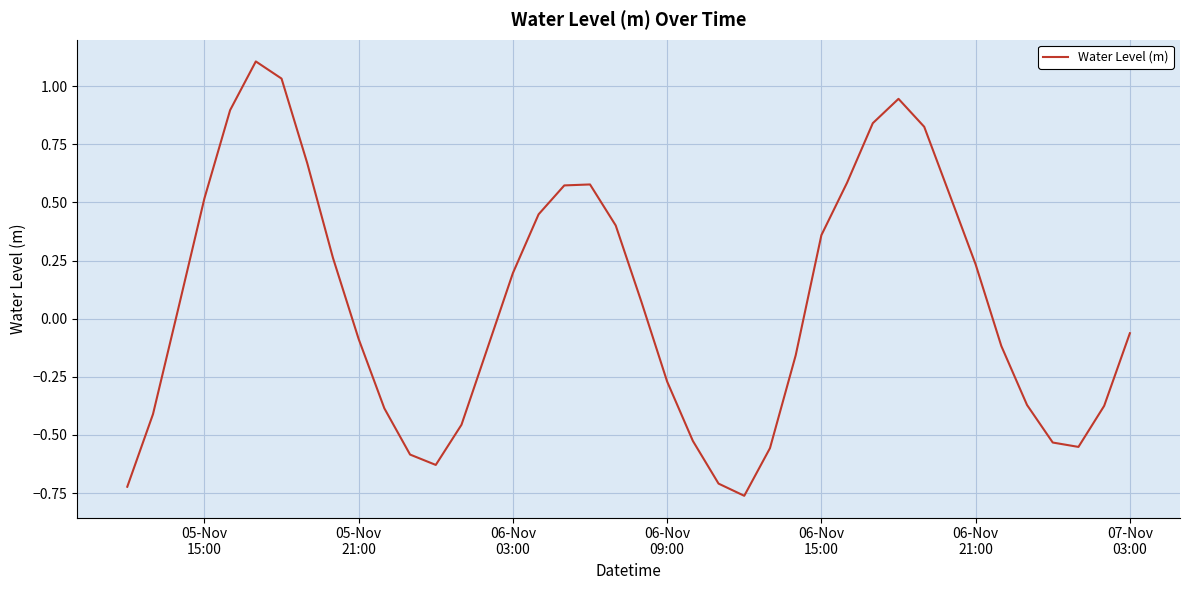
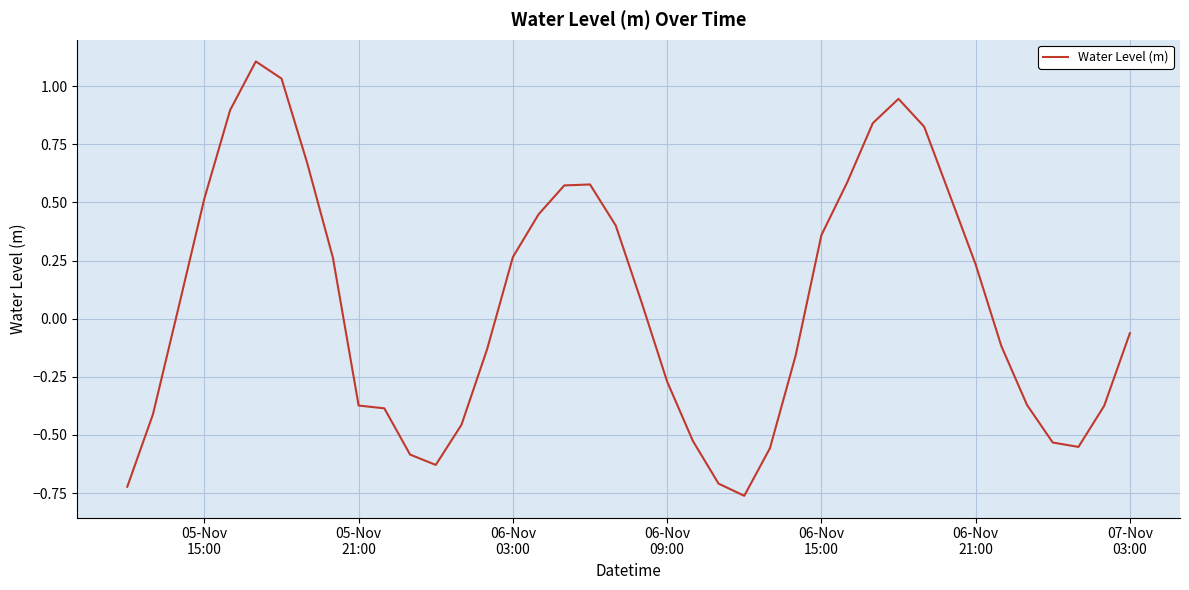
  {
    "05-Nov 15:00": 0.52,
-   "05-Nov 21:00": -0.09,
-   "06-Nov 03:00": 0.20,
+   "05-Nov 21:00": -0.37,
+   "06-Nov 03:00": 0.26,
    "06-Nov 09:00": -0.27,
    "06-Nov 15:00": 0.36,
    "06-Nov 21:00": 0.23,
    "07-Nov 03:00": -0.06
  }
